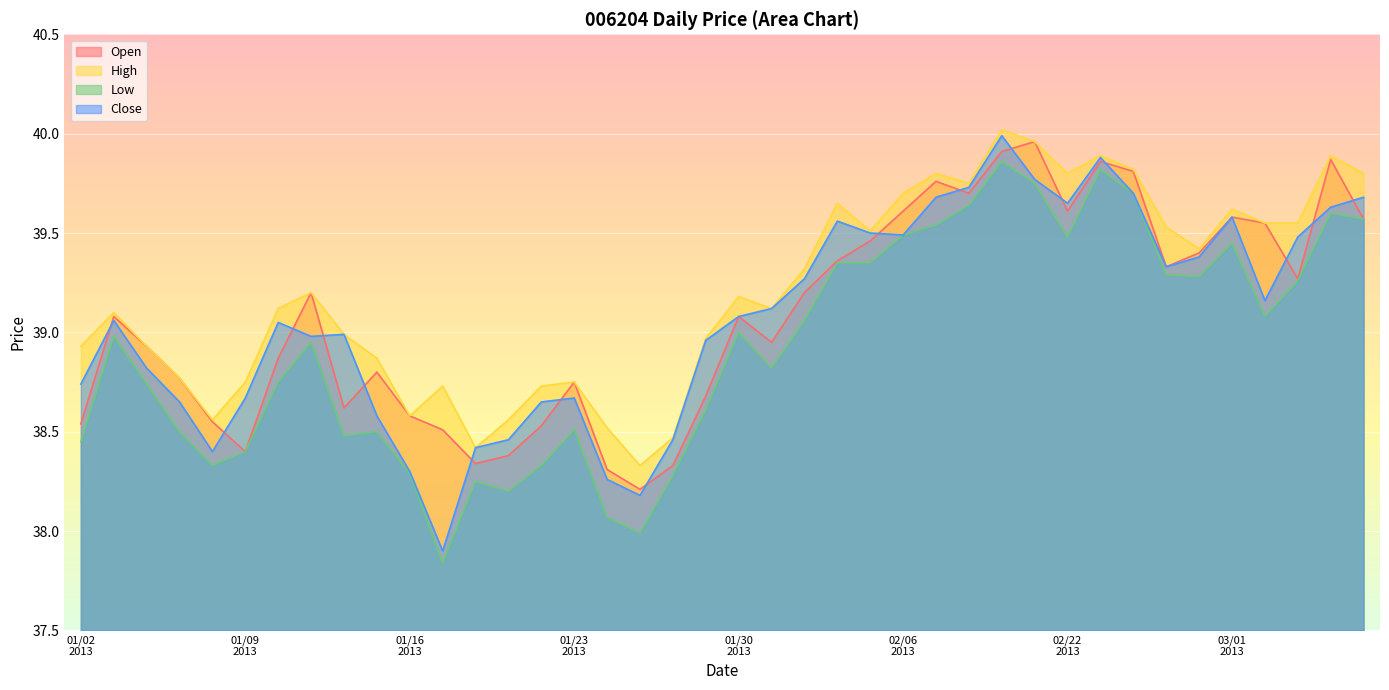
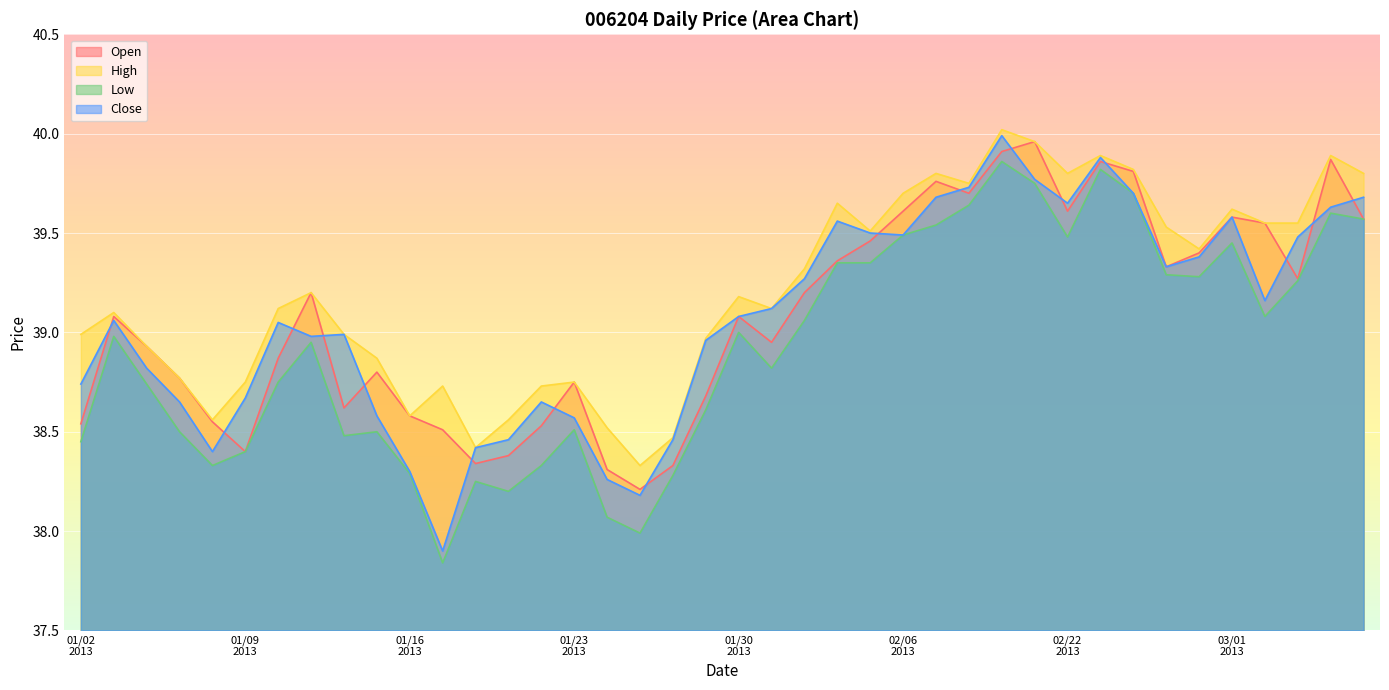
  {
    "Open": {
      "01/02 2013": 38.54,
      "02/06 2013": 39.61,
      "02/22 2013": 39.61
    },
    "High": {
-     "01/02 2013": 38.93,
+     "01/02 2013": 38.99,
      "01/09 2013": 38.75,
      "01/30 2013": 39.18,
      "02/06 2013": 39.70,
      "02/22 2013": 39.80,
      "03/01 2013": 39.62
    },
    "Low": {
      "01/02 2013": 38.45,
      "01/23 2013": 38.51,
      "01/30 2013": 39.00,
      "02/22 2013": 39.48,
      "03/01 2013": 39.45
    },
    "Close": {
      "01/02 2013": 38.74,
      "01/09 2013": 38.67,
-     "01/23 2013": 38.67,
+     "01/23 2013": 38.57,
      "02/22 2013": 39.65
    }
  }
